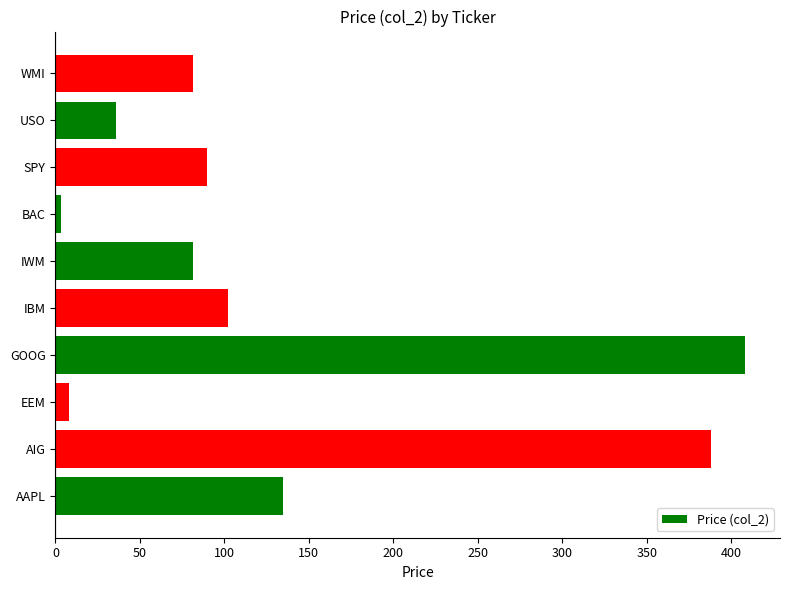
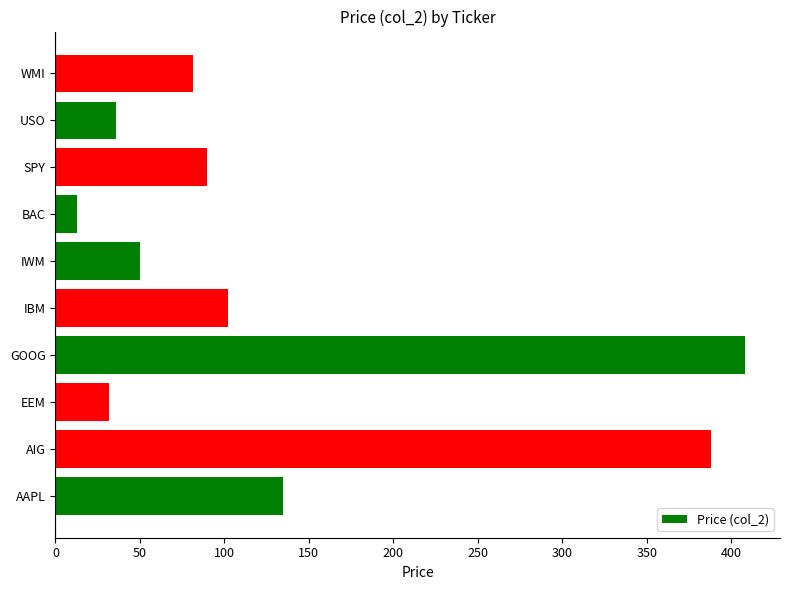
  {
    "WMI": 82,
    "USO": 36,
    "SPY": 90,
-   "BAC": 3,
-   "IWM": 81,
+   "BAC": 13,
+   "IWM": 50,
    "IBM": 102,
    "GOOG": 408,
-   "EEM": 8,
+   "EEM": 32,
    "AIG": 388,
    "AAPL": 135
  }
